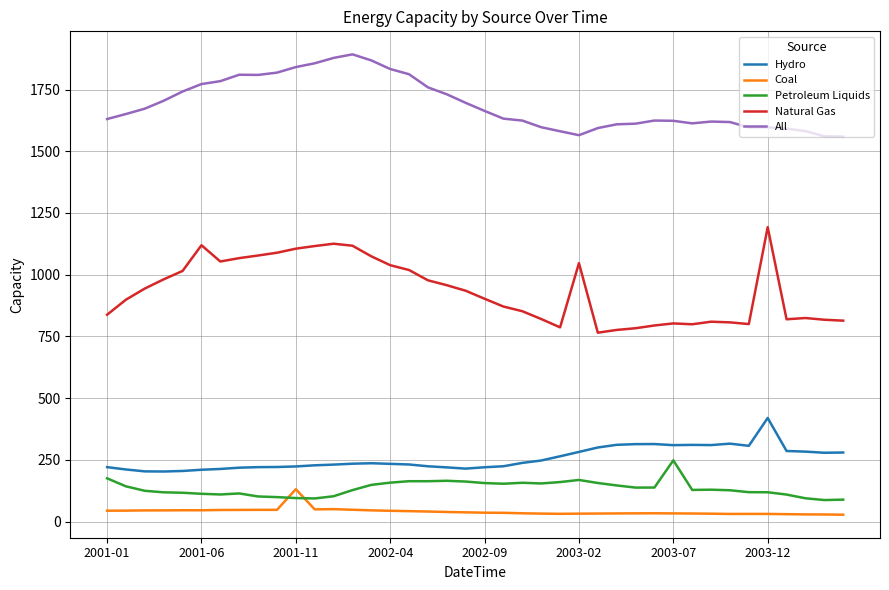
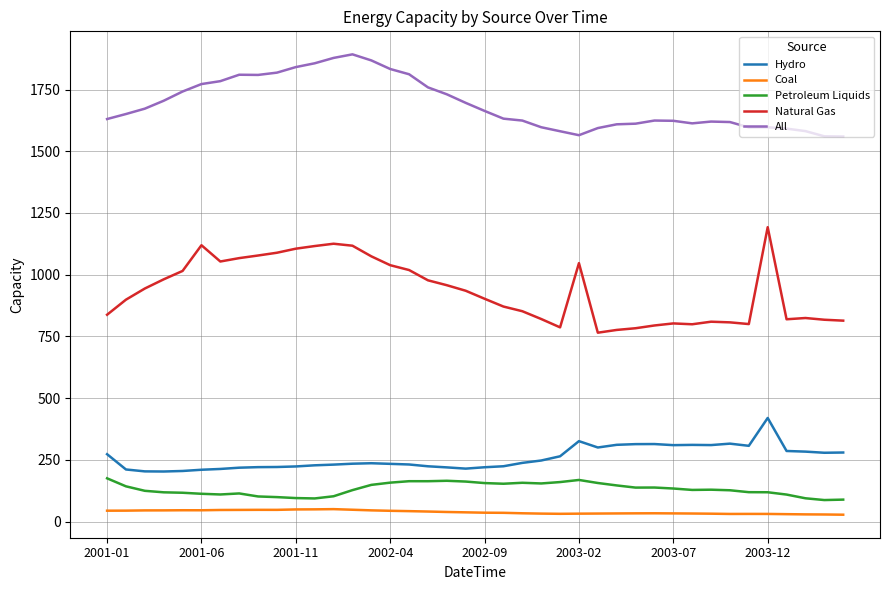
  {
    "Hydro": {
-     "2001-01": 220,
+     "2001-01": 270,
      "2001-06": 210,
      "2001-11": 220,
      "2002-04": 230,
      "2002-09": 220,
-     "2003-02": 280,
+     "2003-02": 330,
      "2003-07": 310,
      "2003-12": 420
    },
    "Coal": {
      "2001-01": 40,
      "2001-06": 50,
-     "2001-11": 130,
+     "2001-11": 50,
      "2002-04": 40,
      "2002-09": 40,
      "2003-02": 30,
      "2003-07": 30,
      "2003-12": 30
    },
    "Petroleum Liquids": {
      "2001-01": 180,
      "2001-06": 110,
      "2001-11": 100,
      "2002-04": 160,
      "2002-09": 160,
      "2003-02": 170,
-     "2003-07": 250,
+     "2003-07": 130,
      "2003-12": 120
    },
    "Natural Gas": {
      "2001-01": 840,
      "2001-06": 1120,
      "2001-11": 1110,
      "2002-04": 1040,
      "2002-09": 900,
      "2003-02": 1050,
      "2003-07": 800,
      "2003-12": 1190
    },
    "All": {
      "2001-01": 1630,
      "2001-06": 1770,
      "2001-11": 1840,
      "2002-04": 1830,
      "2002-09": 1660,
      "2003-02": 1560,
      "2003-07": 1620
    }
  }
